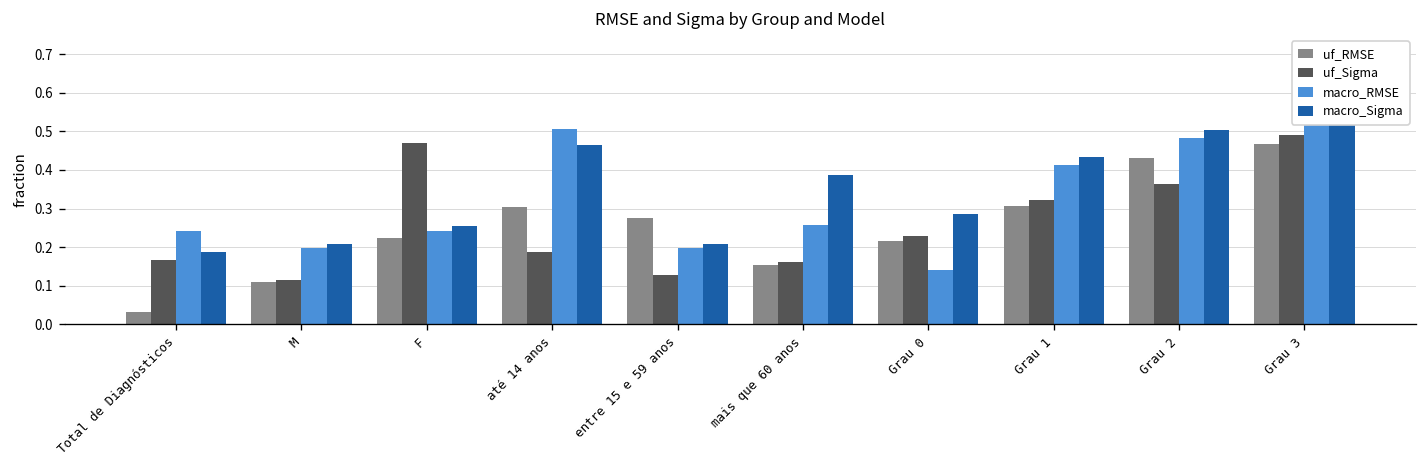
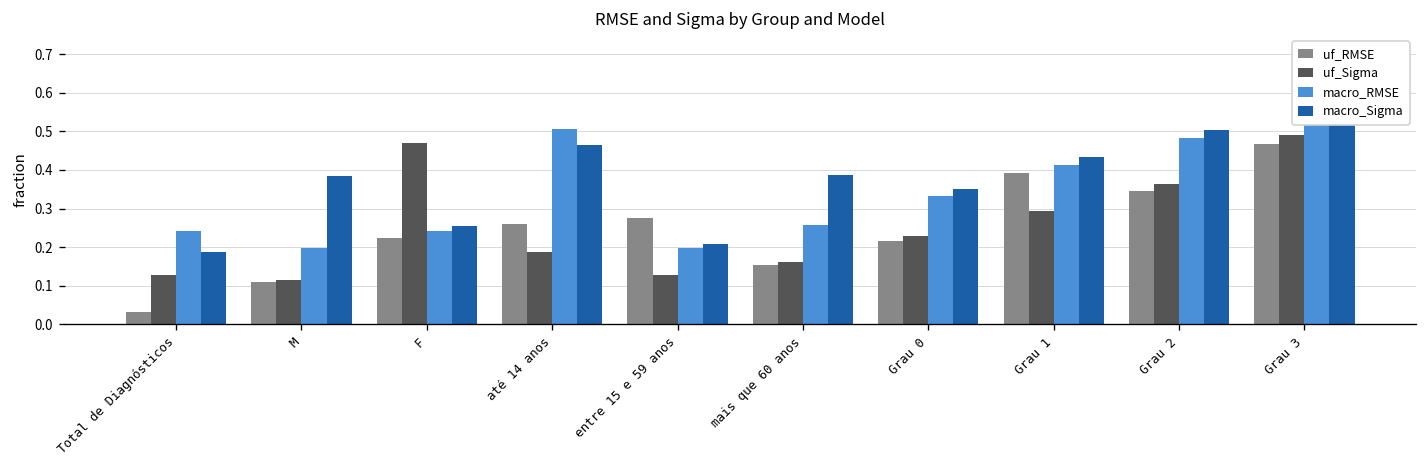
  {
    "uf_RMSE": {
      "Total de Diagnósticos": 0.03,
      "M": 0.11,
      "F": 0.22,
-     "até 14 anos": 0.30,
+     "até 14 anos": 0.26,
      "entre 15 e 59 anos": 0.27,
      "mais que 60 anos": 0.15,
      "Grau 0": 0.22,
-     "Grau 1": 0.31,
-     "Grau 2": 0.43,
+     "Grau 1": 0.39,
+     "Grau 2": 0.35,
      "Grau 3": 0.47
    },
    "uf_Sigma": {
-     "Total de Diagnósticos": 0.17,
+     "Total de Diagnósticos": 0.13,
      "M": 0.12,
      "F": 0.47,
      "até 14 anos": 0.19,
      "entre 15 e 59 anos": 0.13,
      "mais que 60 anos": 0.16,
      "Grau 0": 0.23,
-     "Grau 1": 0.32,
+     "Grau 1": 0.29,
      "Grau 2": 0.36,
      "Grau 3": 0.49
    },
    "macro_RMSE": {
      "Total de Diagnósticos": 0.24,
      "M": 0.20,
      "F": 0.24,
      "até 14 anos": 0.51,
      "entre 15 e 59 anos": 0.20,
      "mais que 60 anos": 0.26,
-     "Grau 0": 0.14,
+     "Grau 0": 0.33,
      "Grau 1": 0.41,
      "Grau 2": 0.48
    },
    "macro_Sigma": {
      "Total de Diagnósticos": 0.19,
-     "M": 0.21,
+     "M": 0.38,
      "F": 0.25,
      "até 14 anos": 0.46,
      "entre 15 e 59 anos": 0.21,
      "mais que 60 anos": 0.39,
-     "Grau 0": 0.29,
+     "Grau 0": 0.35,
      "Grau 1": 0.43,
      "Grau 2": 0.50
    }
  }
